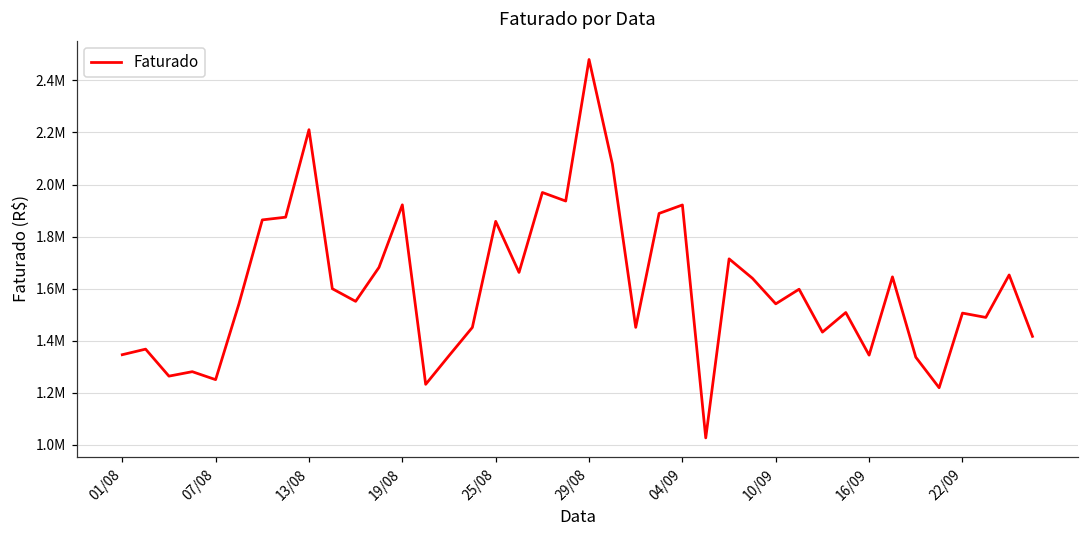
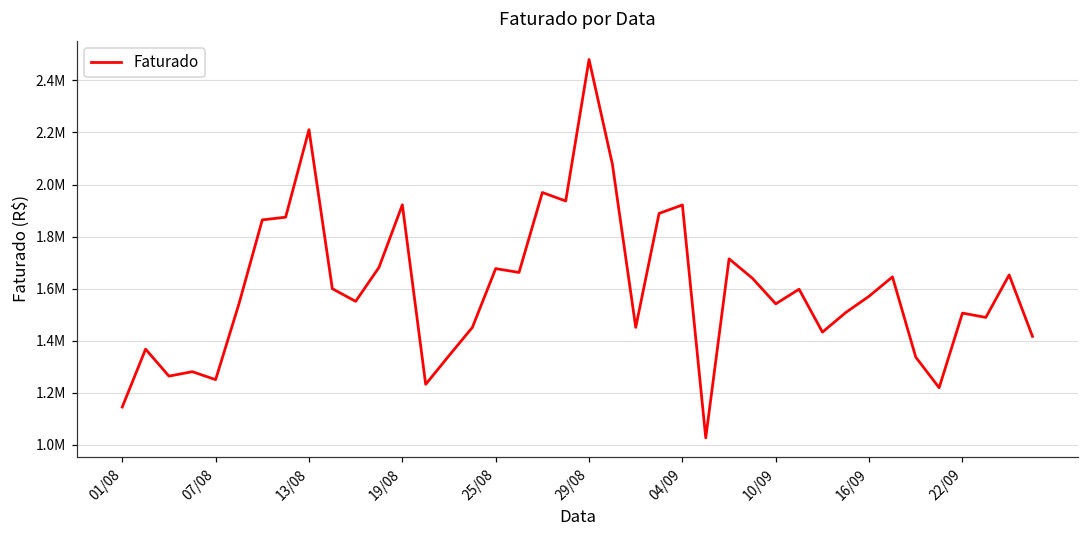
  {
-   "01/08": 1350000,
+   "01/08": 1150000,
    "07/08": 1250000,
    "13/08": 2210000,
    "19/08": 1920000,
-   "25/08": 1860000,
+   "25/08": 1680000,
    "29/08": 2480000,
    "04/09": 1920000,
    "10/09": 1540000,
-   "16/09": 1340000,
+   "16/09": 1570000,
    "22/09": 1510000
  }
